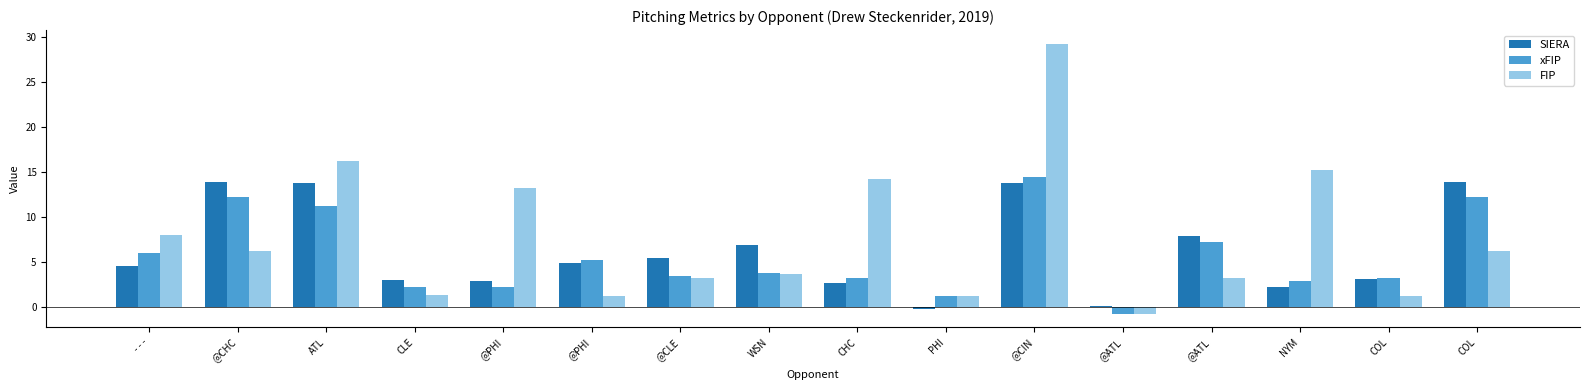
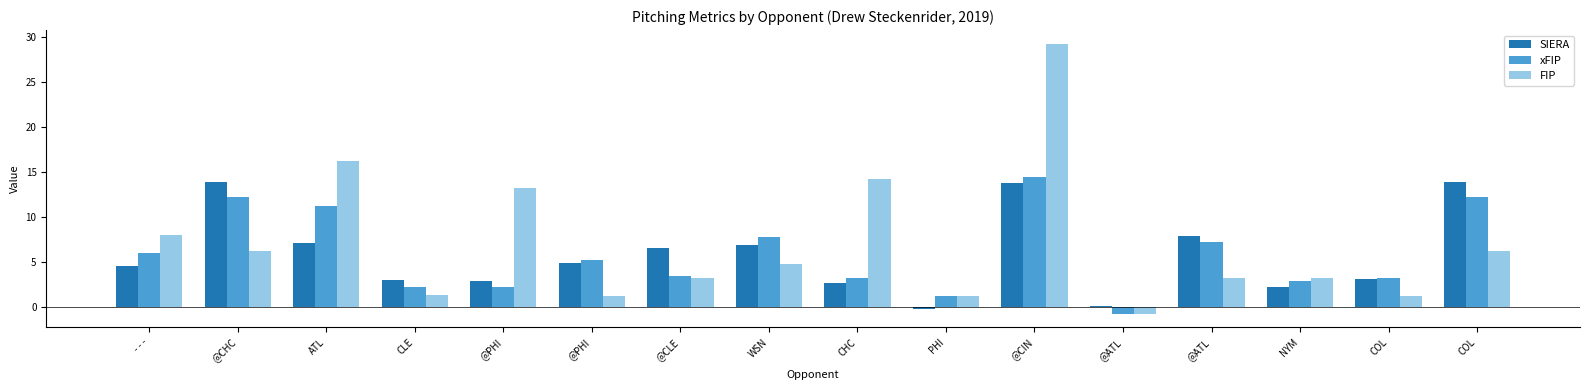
  {
    "SIERA": {
      "- - -": 5,
      "@CHC": 14,
-     "ATL": 14,
+     "ATL": 7,
      "CLE": 3,
-     "@CLE": 5,
+     "@CLE": 6,
      "WSN": 7,
      "CHC": 3,
      "@CIN": 14,
      "NYM": 2
    },
    "xFIP": {
      "- - -": 6,
      "@CHC": 12,
      "ATL": 11,
      "CLE": 2,
      "@CLE": 3,
-     "WSN": 4,
+     "WSN": 8,
      "CHC": 3,
      "PHI": 1,
      "@CIN": 14,
      "NYM": 3
    },
    "FIP": {
      "- - -": 8,
      "@CHC": 6,
      "ATL": 16,
      "CLE": 1,
      "@CLE": 3,
-     "WSN": 4,
+     "WSN": 5,
      "CHC": 14,
      "PHI": 1,
      "@CIN": 29,
-     "NYM": 15
+     "NYM": 3
    }
  }
